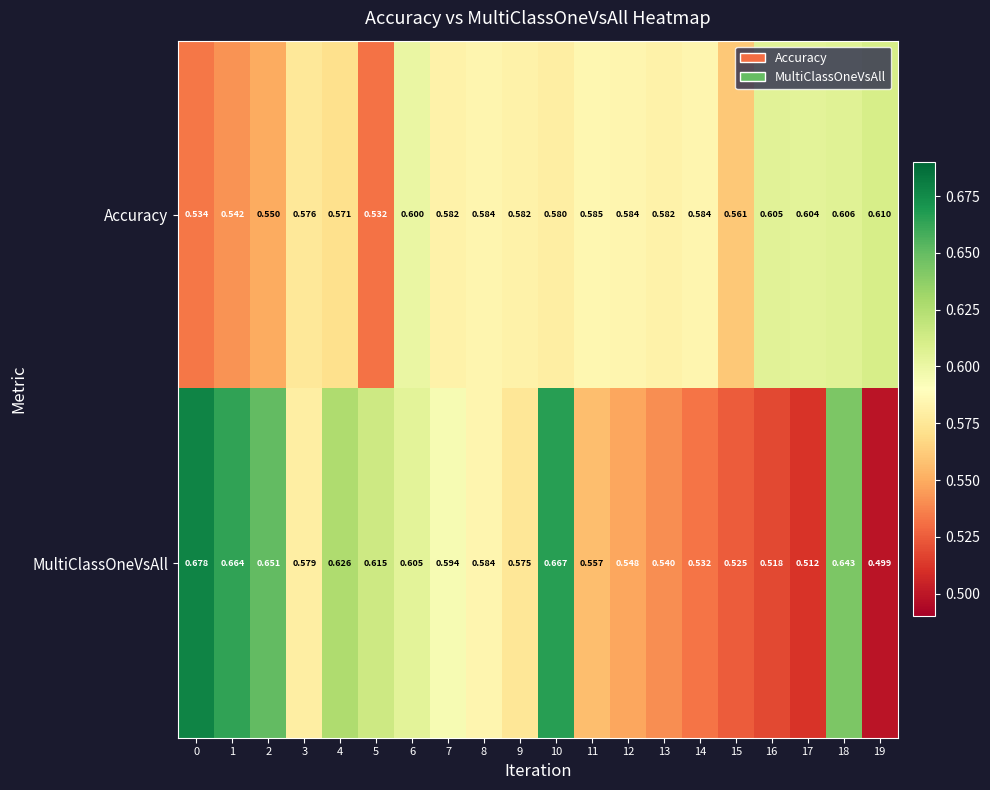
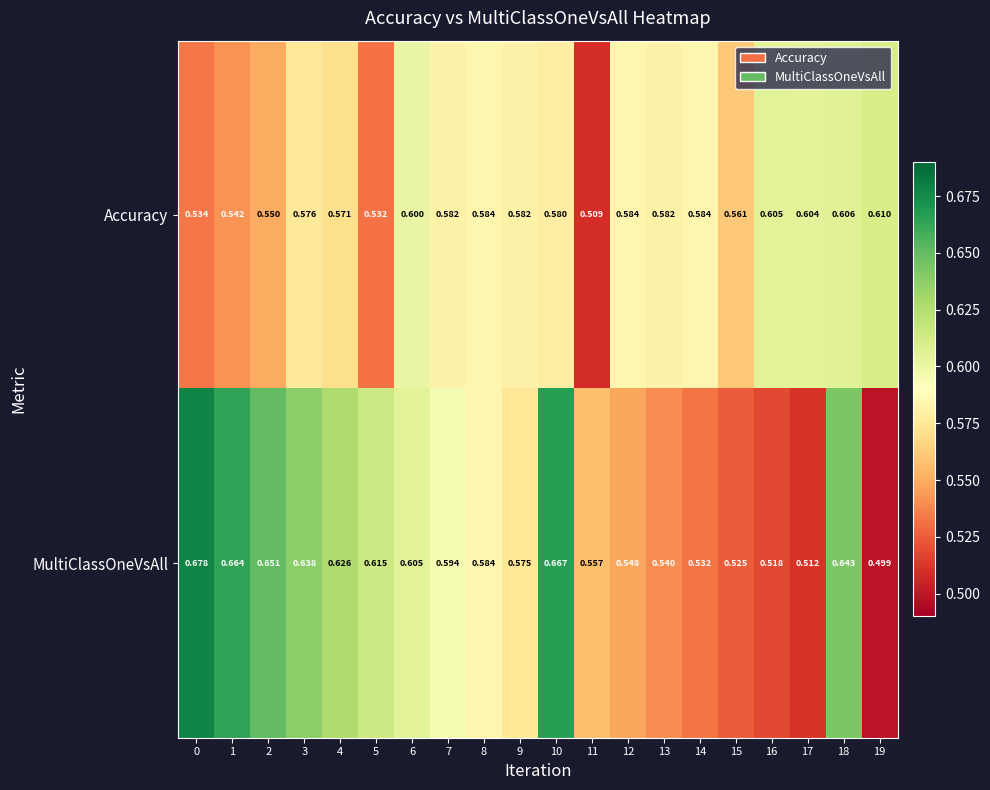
  {
    "Accuracy": {
      "0": 0.534,
      "1": 0.542,
      "2": 0.550,
      "3": 0.576,
      "4": 0.571,
      "5": 0.532,
      "6": 0.600,
      "7": 0.582,
      "8": 0.584,
      "9": 0.582,
      "10": 0.580,
-     "11": 0.585,
+     "11": 0.509,
      "12": 0.584,
      "13": 0.582,
      "14": 0.584,
      "15": 0.561,
      "16": 0.605,
      "17": 0.604,
      "18": 0.606,
      "19": 0.610
    },
    "MultiClassOneVsAll": {
      "0": 0.678,
      "1": 0.664,
      "2": 0.651,
-     "3": 0.579,
+     "3": 0.638,
      "4": 0.626,
      "5": 0.615,
      "6": 0.605,
      "7": 0.594,
      "8": 0.584,
      "9": 0.575,
      "10": 0.667,
      "11": 0.557,
      "12": 0.548,
      "13": 0.540,
      "14": 0.532,
      "15": 0.525,
      "16": 0.518,
      "17": 0.512,
      "18": 0.643,
      "19": 0.499
    }
  }
